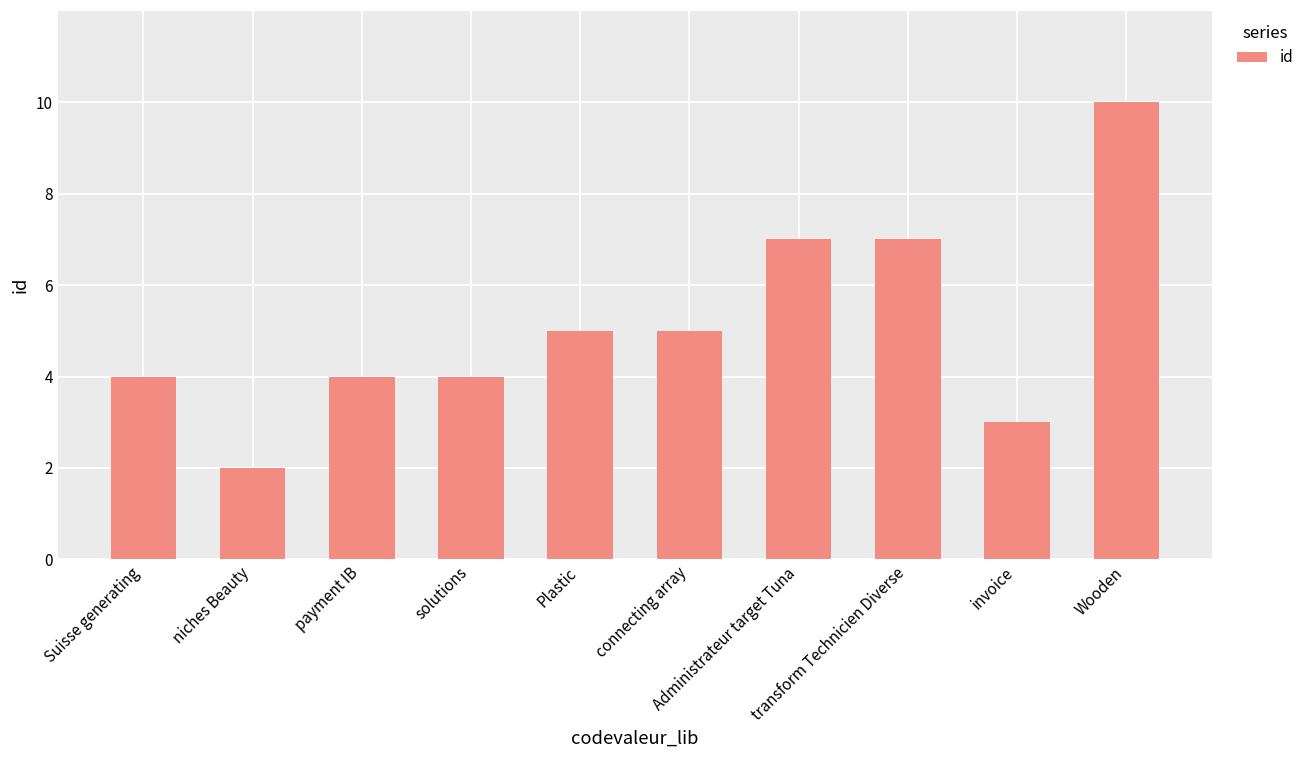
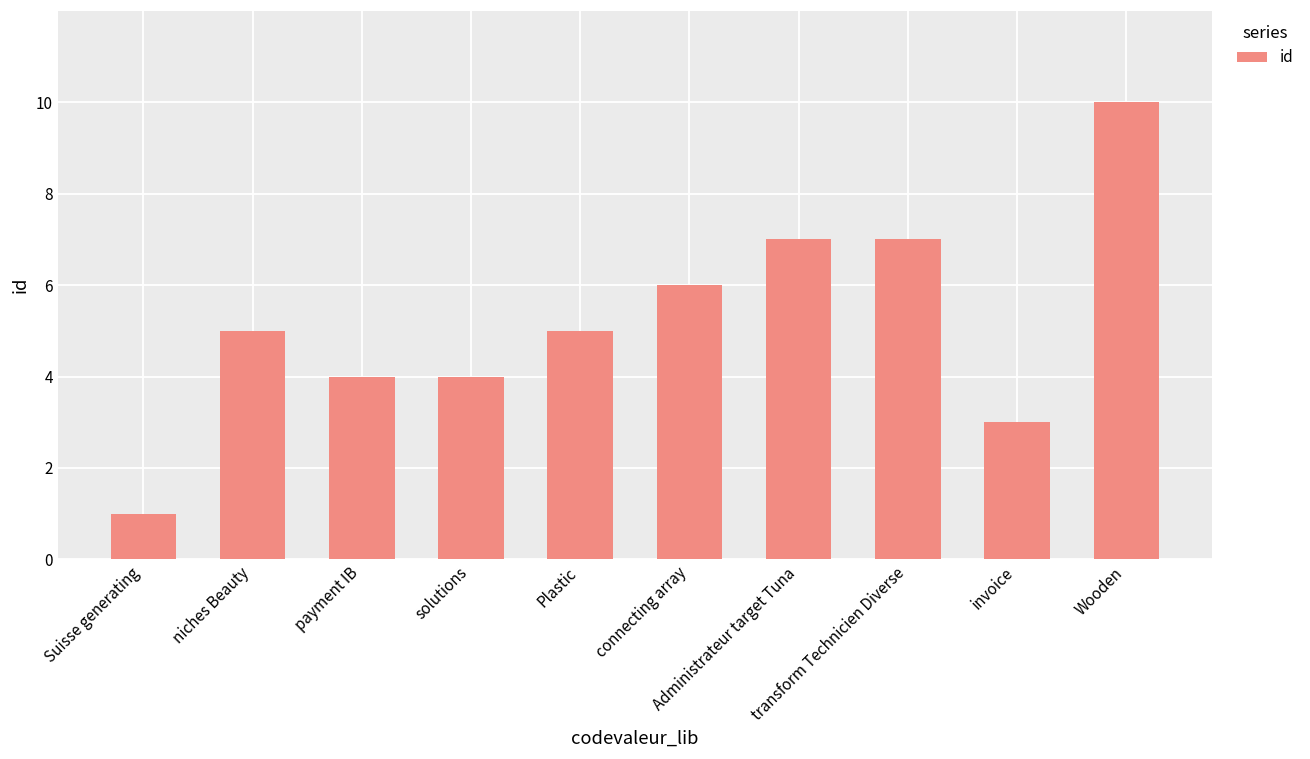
  {
-   "Suisse generating": 4,
-   "niches Beauty": 2,
+   "Suisse generating": 1,
+   "niches Beauty": 5,
    "payment IB": 4,
    "solutions": 4,
    "Plastic": 5,
-   "connecting array": 5,
+   "connecting array": 6,
    "Administrateur target Tuna": 7,
    "transform Technicien Diverse": 7,
    "invoice": 3,
    "Wooden": 10
  }
